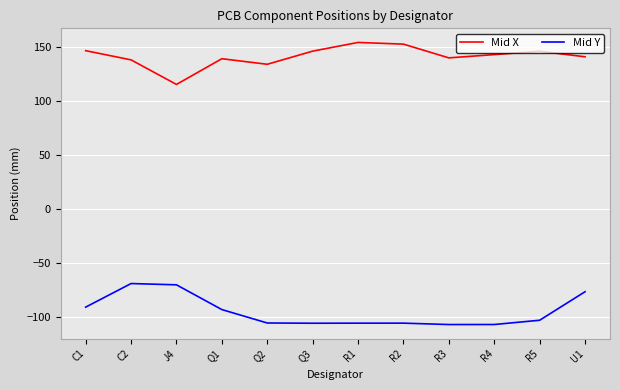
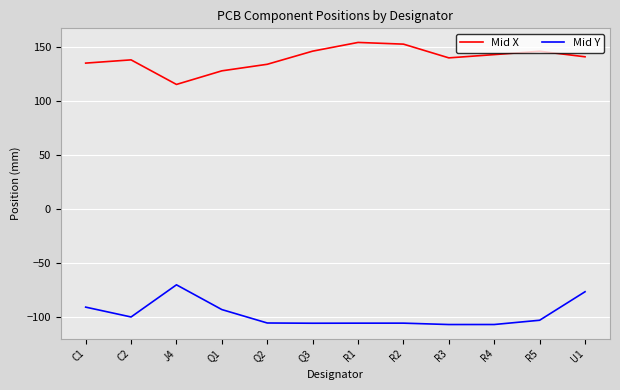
  {
    "Mid X": {
-     "C1": 147,
+     "C1": 135,
      "C2": 138,
      "J4": 115,
-     "Q1": 139,
+     "Q1": 128,
      "Q2": 134,
      "Q3": 146,
      "R1": 154,
      "R2": 153,
      "R3": 140,
      "R4": 143,
      "U1": 141
    },
    "Mid Y": {
      "C1": -91,
-     "C2": -69,
+     "C2": -100,
      "J4": -70,
      "Q1": -93,
      "Q2": -105,
      "Q3": -106,
      "R1": -106,
      "R2": -106,
      "R3": -107,
      "R4": -107,
      "R5": -103,
      "U1": -77
    }
  }
